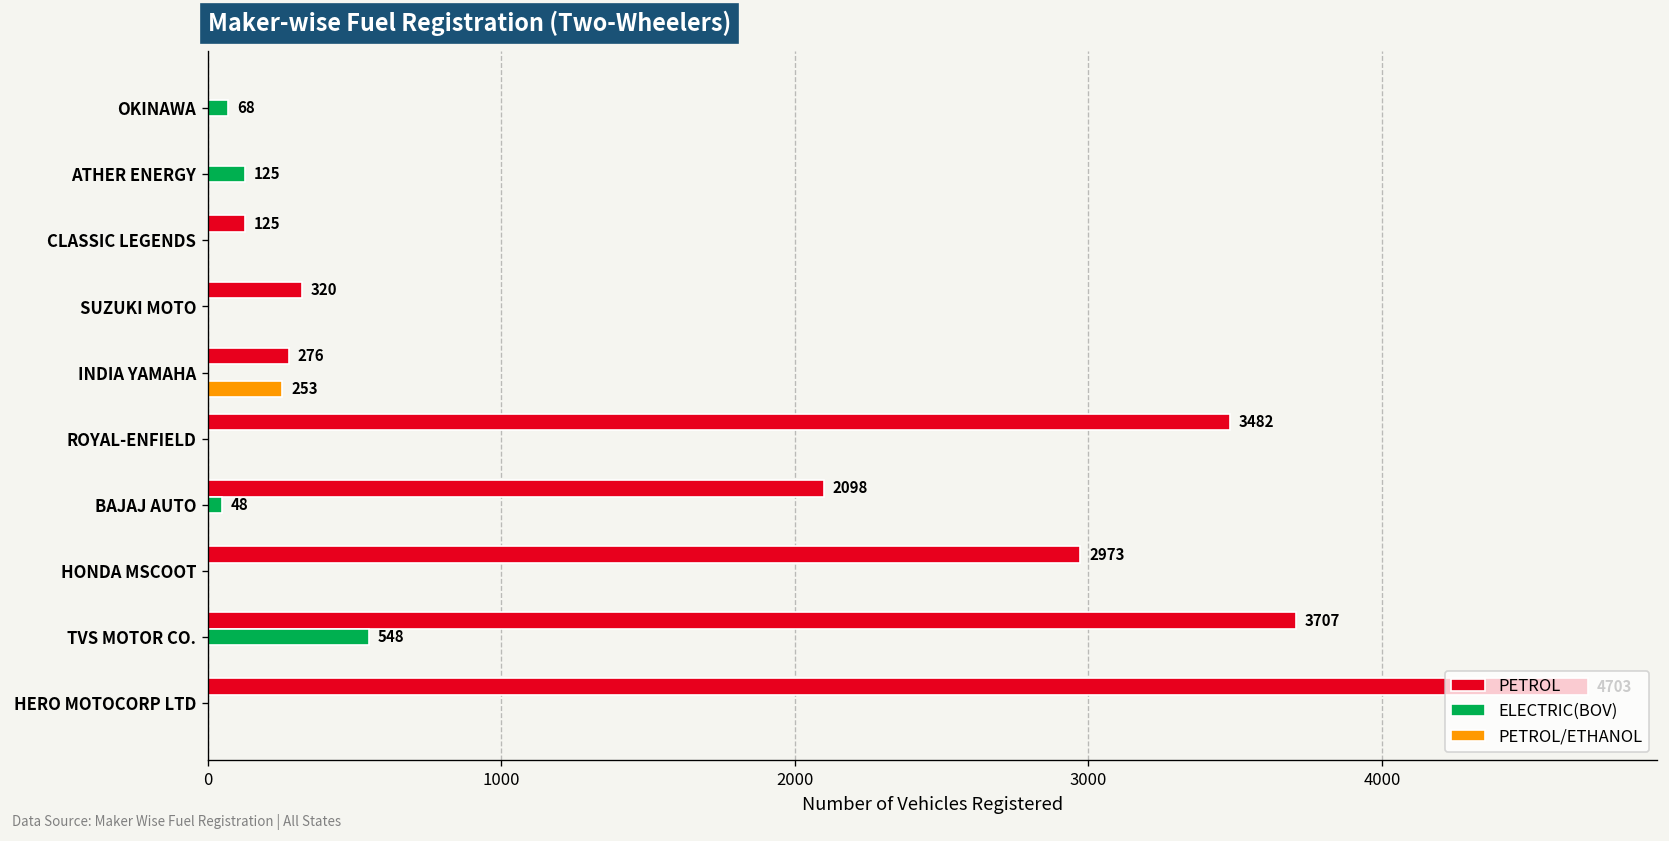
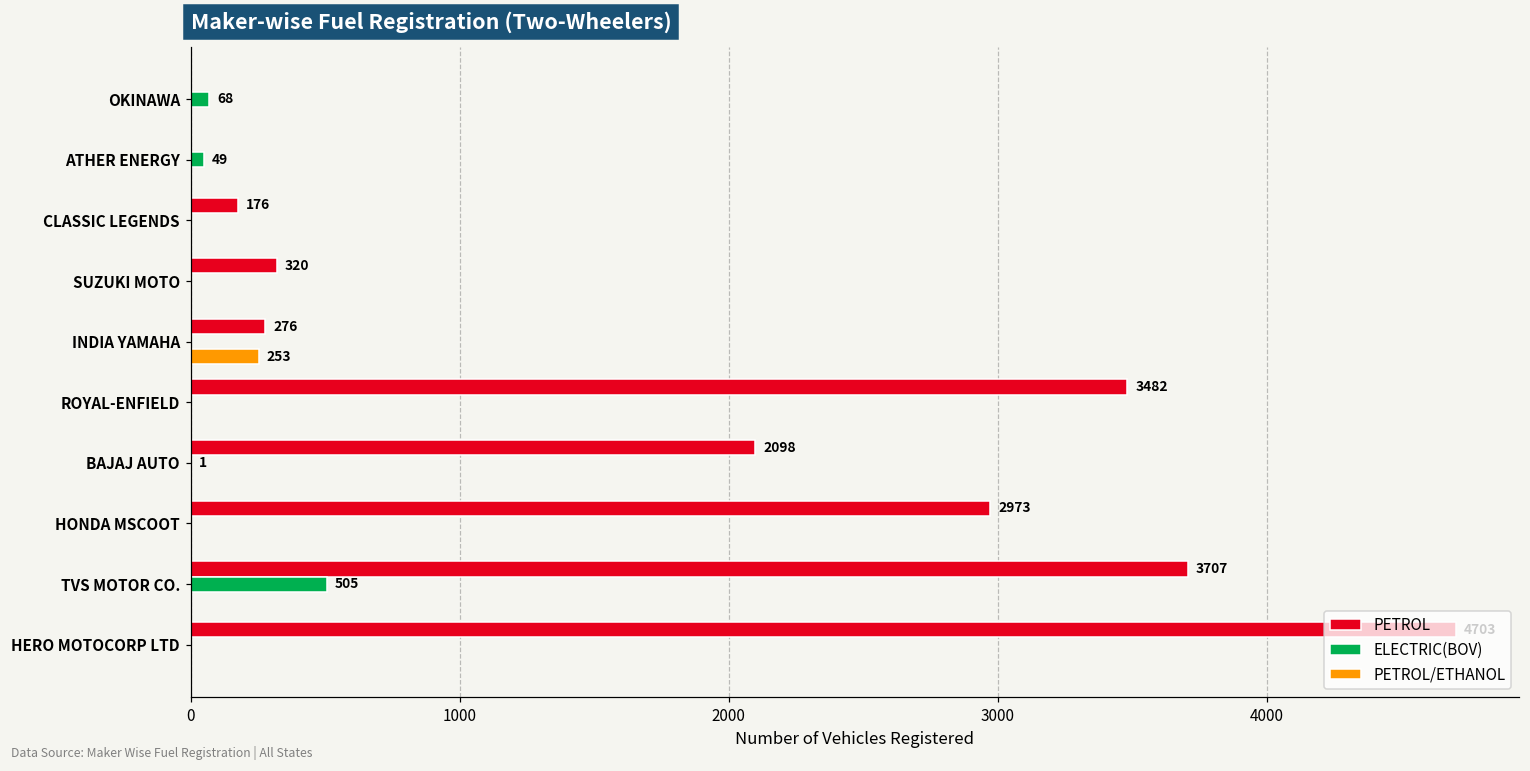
  {
    "PETROL": {
-     "CLASSIC LEGENDS": 125,
+     "CLASSIC LEGENDS": 176,
      "SUZUKI MOTO": 320,
      "INDIA YAMAHA": 276,
      "ROYAL-ENFIELD": 3482,
      "BAJAJ AUTO": 2098,
      "HONDA MSCOOT": 2973,
      "TVS MOTOR CO.": 3707
    },
    "ELECTRIC(BOV)": {
      "OKINAWA": 68,
-     "ATHER ENERGY": 125,
-     "BAJAJ AUTO": 48,
-     "TVS MOTOR CO.": 548
+     "ATHER ENERGY": 49,
+     "BAJAJ AUTO": 1,
+     "TVS MOTOR CO.": 505
    },
    "PETROL/ETHANOL": {
      "INDIA YAMAHA": 253
    }
  }
